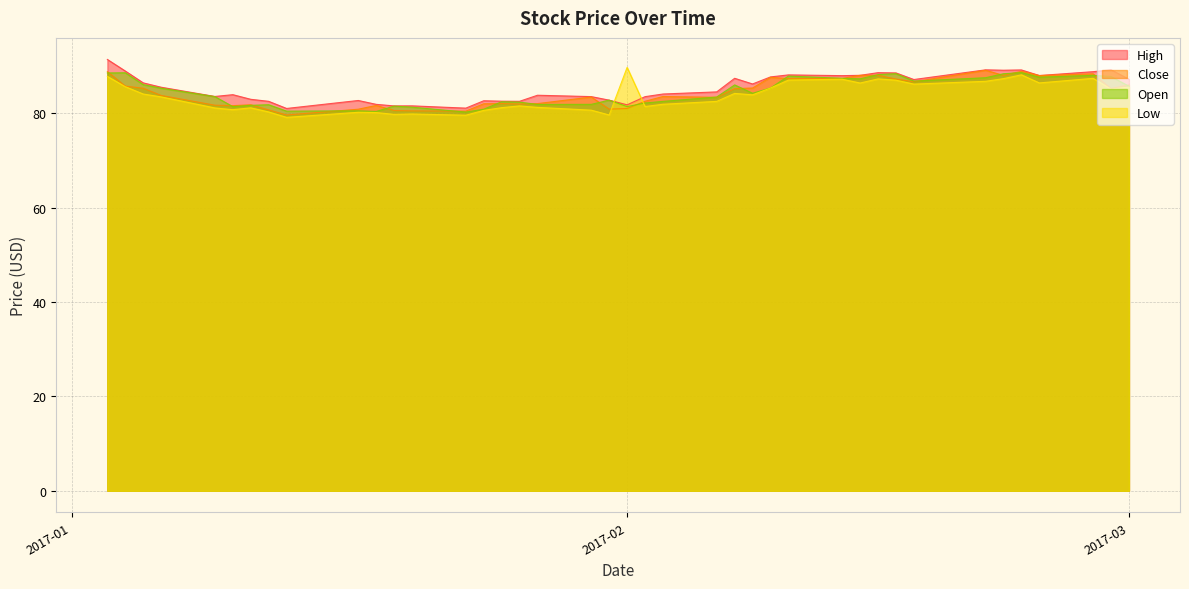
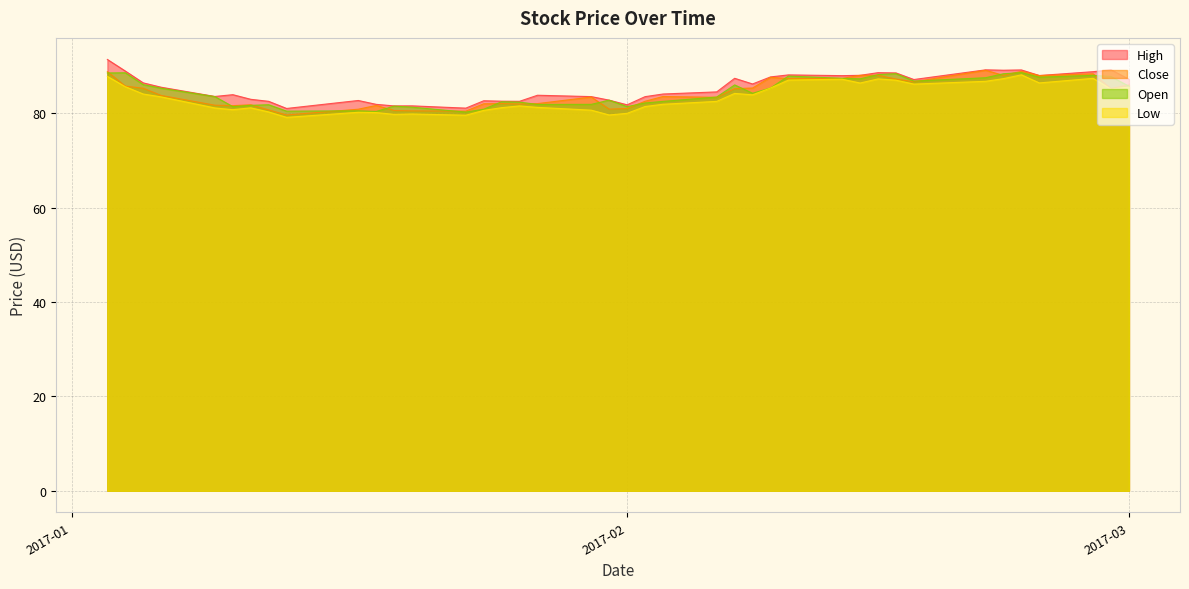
  {
    "Low": {
-     "2017-02": 90
+     "2017-02": 80
    }
  }
